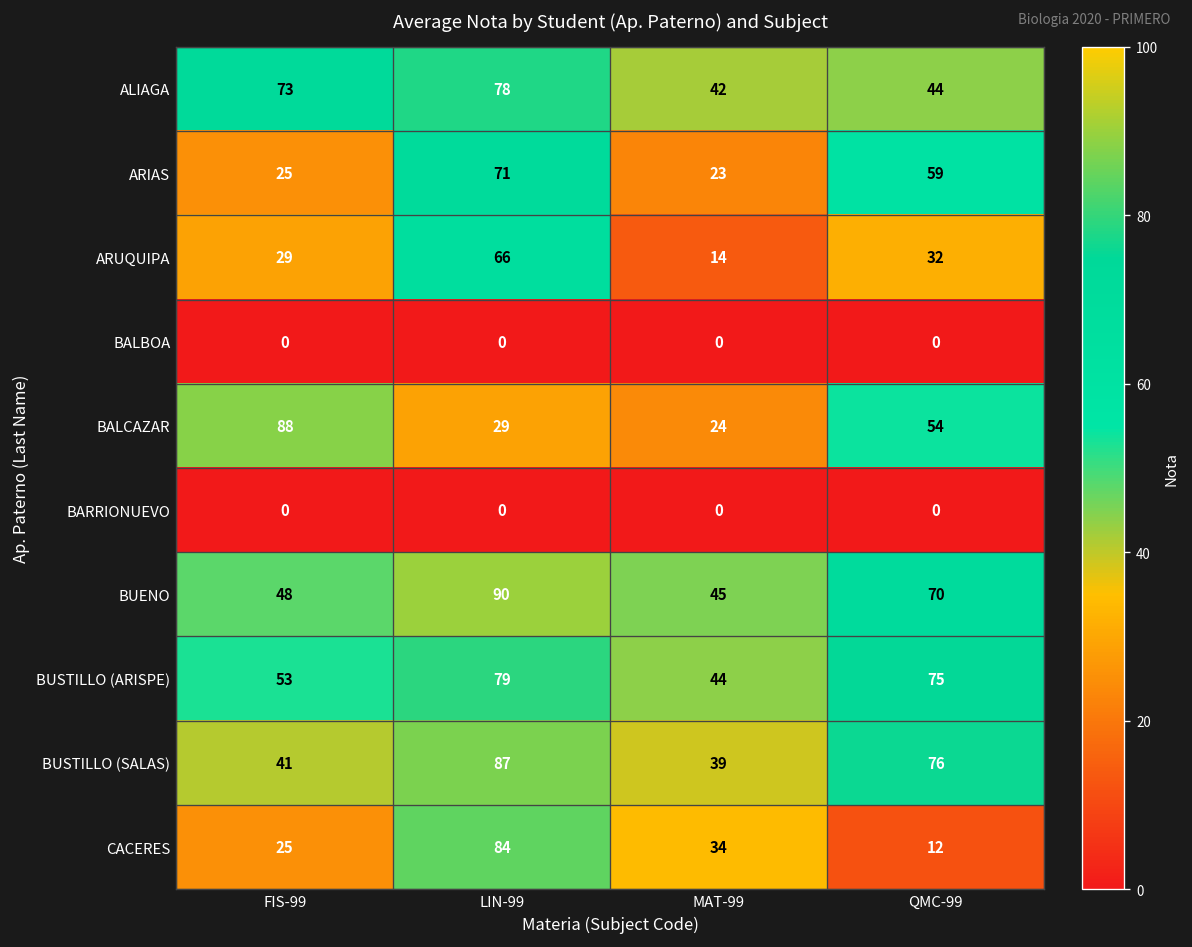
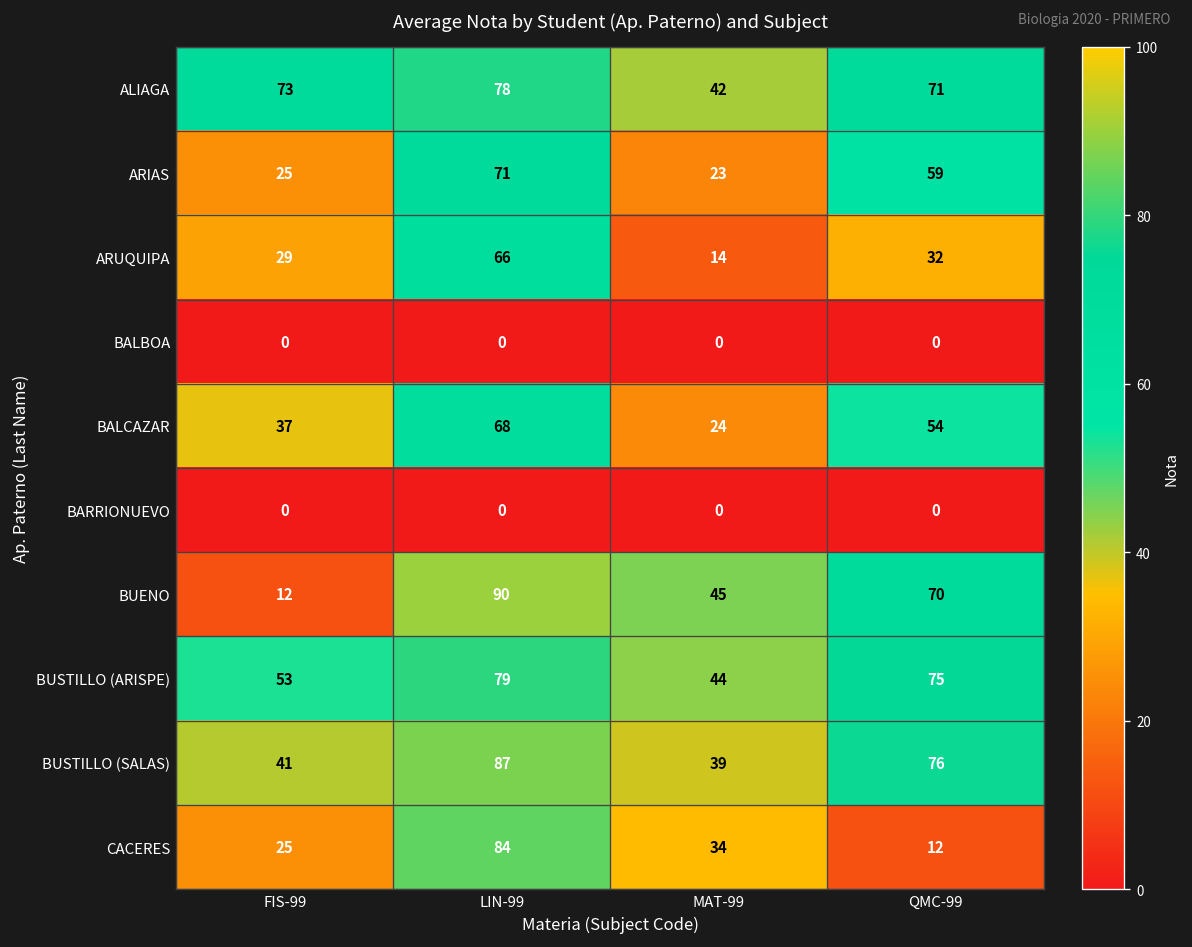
  {
    "ALIAGA": {
      "FIS-99": 73,
      "LIN-99": 78,
      "MAT-99": 42,
-     "QMC-99": 44
+     "QMC-99": 71
    },
    "ARIAS": {
      "FIS-99": 25,
      "LIN-99": 71,
      "MAT-99": 23,
      "QMC-99": 59
    },
    "ARUQUIPA": {
      "FIS-99": 29,
      "LIN-99": 66,
      "MAT-99": 14,
      "QMC-99": 32
    },
    "BALBOA": {
      "FIS-99": 0,
      "LIN-99": 0,
      "MAT-99": 0,
      "QMC-99": 0
    },
    "BALCAZAR": {
-     "FIS-99": 88,
-     "LIN-99": 29,
+     "FIS-99": 37,
+     "LIN-99": 68,
      "MAT-99": 24,
      "QMC-99": 54
    },
    "BARRIONUEVO": {
      "FIS-99": 0,
      "LIN-99": 0,
      "MAT-99": 0,
      "QMC-99": 0
    },
    "BUENO": {
-     "FIS-99": 48,
+     "FIS-99": 12,
      "LIN-99": 90,
      "MAT-99": 45,
      "QMC-99": 70
    },
    "BUSTILLO (ARISPE)": {
      "FIS-99": 53,
      "LIN-99": 79,
      "MAT-99": 44,
      "QMC-99": 75
    },
    "BUSTILLO (SALAS)": {
      "FIS-99": 41,
      "LIN-99": 87,
      "MAT-99": 39,
      "QMC-99": 76
    },
    "CACERES": {
      "FIS-99": 25,
      "LIN-99": 84,
      "MAT-99": 34,
      "QMC-99": 12
    }
  }
